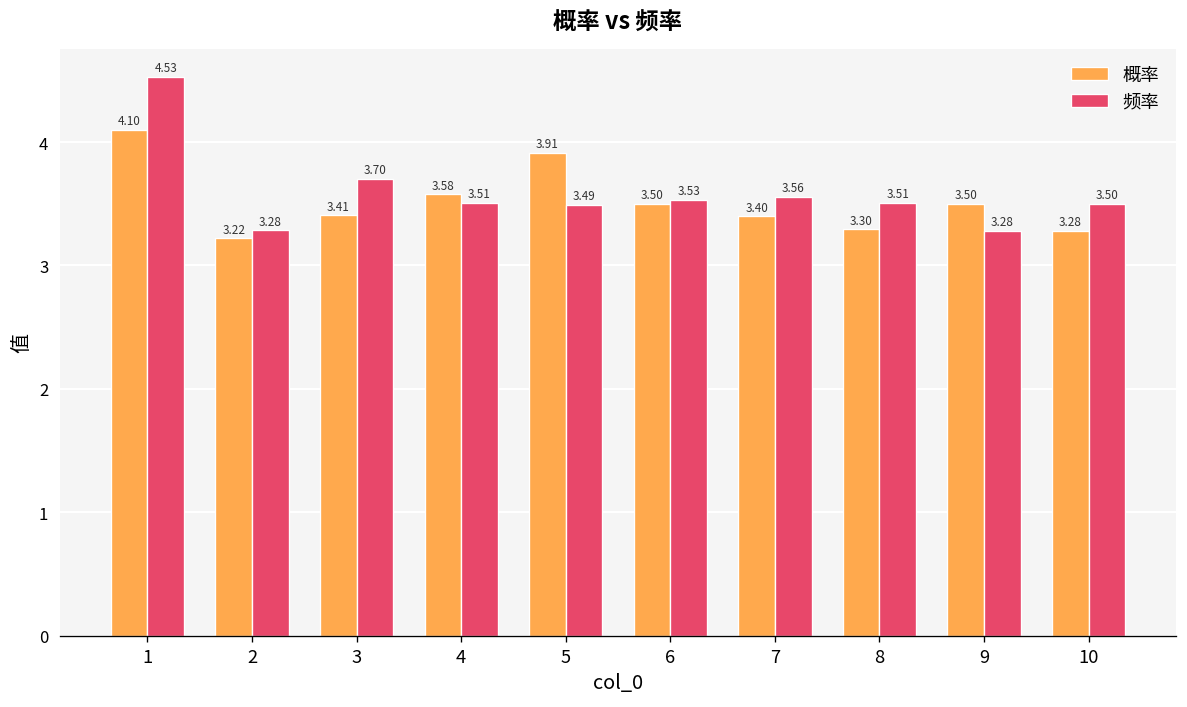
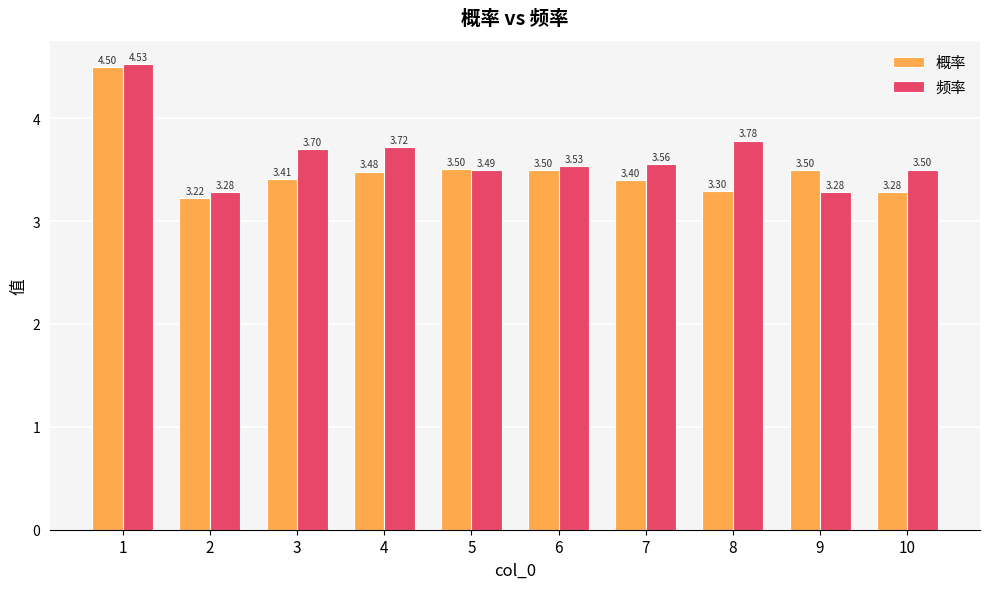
  {
    "概率": {
-     "1": 4.10,
+     "1": 4.50,
      "2": 3.22,
      "3": 3.41,
-     "4": 3.58,
-     "5": 3.91,
+     "4": 3.48,
+     "5": 3.50,
      "6": 3.50,
      "7": 3.40,
      "8": 3.30,
      "9": 3.50,
      "10": 3.28
    },
    "频率": {
      "1": 4.53,
      "2": 3.28,
      "3": 3.70,
-     "4": 3.51,
+     "4": 3.72,
      "5": 3.49,
      "6": 3.53,
      "7": 3.56,
-     "8": 3.51,
+     "8": 3.78,
      "9": 3.28,
      "10": 3.50
    }
  }
